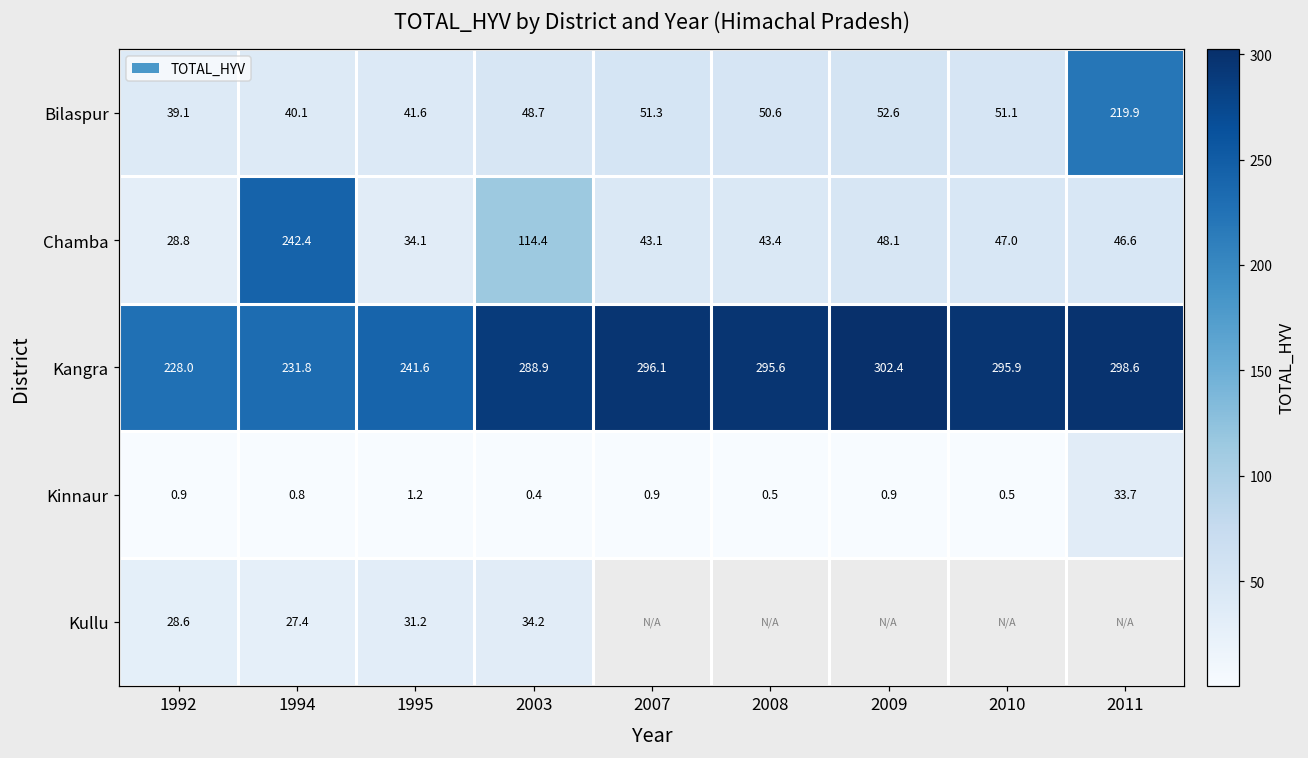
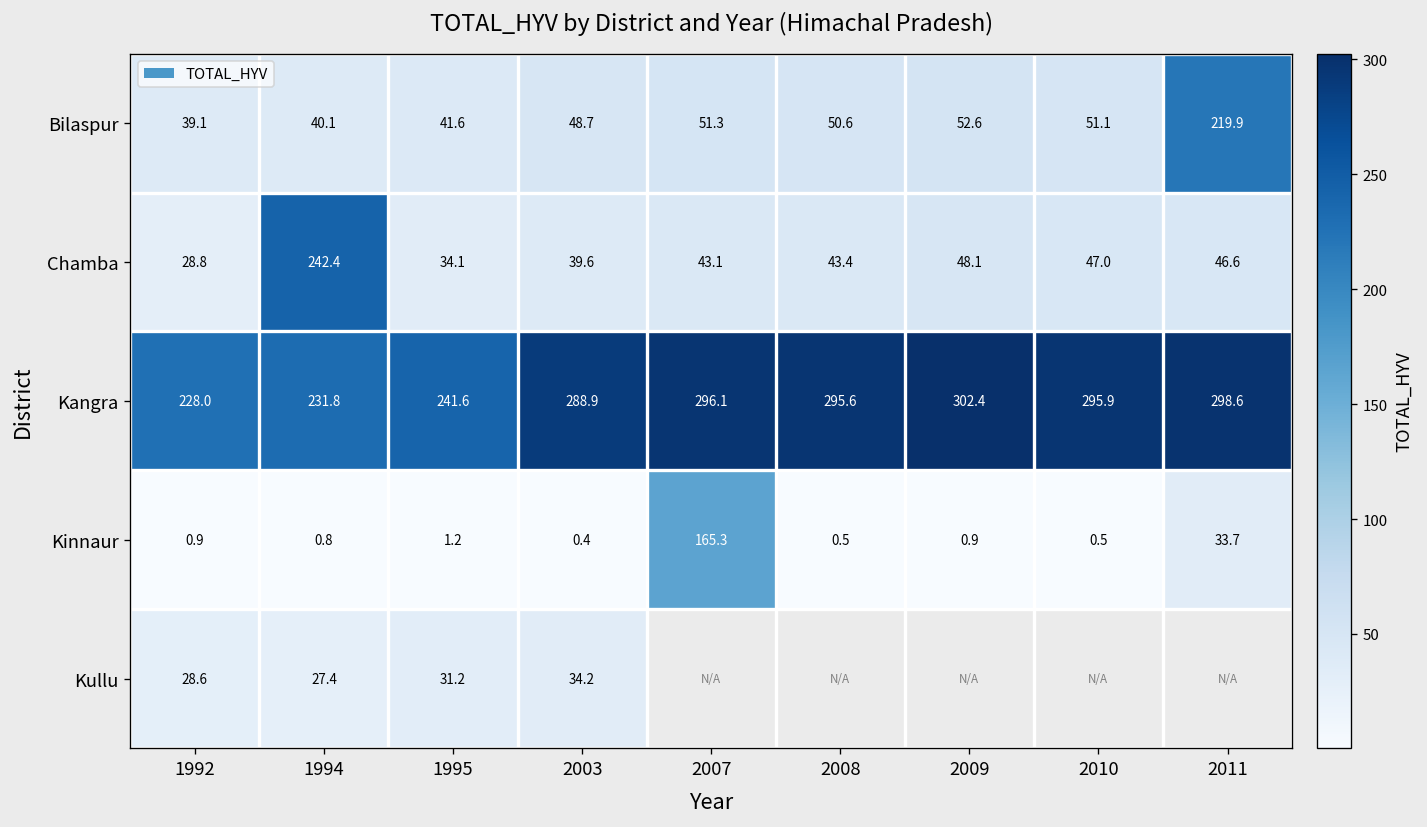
  {
    "Bilaspur": {
      "1992": 39.1,
      "1994": 40.1,
      "1995": 41.6,
      "2003": 48.7,
      "2007": 51.3,
      "2008": 50.6,
      "2009": 52.6,
      "2010": 51.1,
      "2011": 219.9
    },
    "Chamba": {
      "1992": 28.8,
      "1994": 242.4,
      "1995": 34.1,
-     "2003": 114.4,
+     "2003": 39.6,
      "2007": 43.1,
      "2008": 43.4,
      "2009": 48.1,
      "2010": 47.0,
      "2011": 46.6
    },
    "Kangra": {
      "1992": 228.0,
      "1994": 231.8,
      "1995": 241.6,
      "2003": 288.9,
      "2007": 296.1,
      "2008": 295.6,
      "2009": 302.4,
      "2010": 295.9,
      "2011": 298.6
    },
    "Kinnaur": {
      "1992": 0.9,
      "1994": 0.8,
      "1995": 1.2,
      "2003": 0.4,
-     "2007": 0.9,
+     "2007": 165.3,
      "2008": 0.5,
      "2009": 0.9,
      "2010": 0.5,
      "2011": 33.7
    },
    "Kullu": {
      "1992": 28.6,
      "1994": 27.4,
      "1995": 31.2,
      "2003": 34.2
    }
  }
